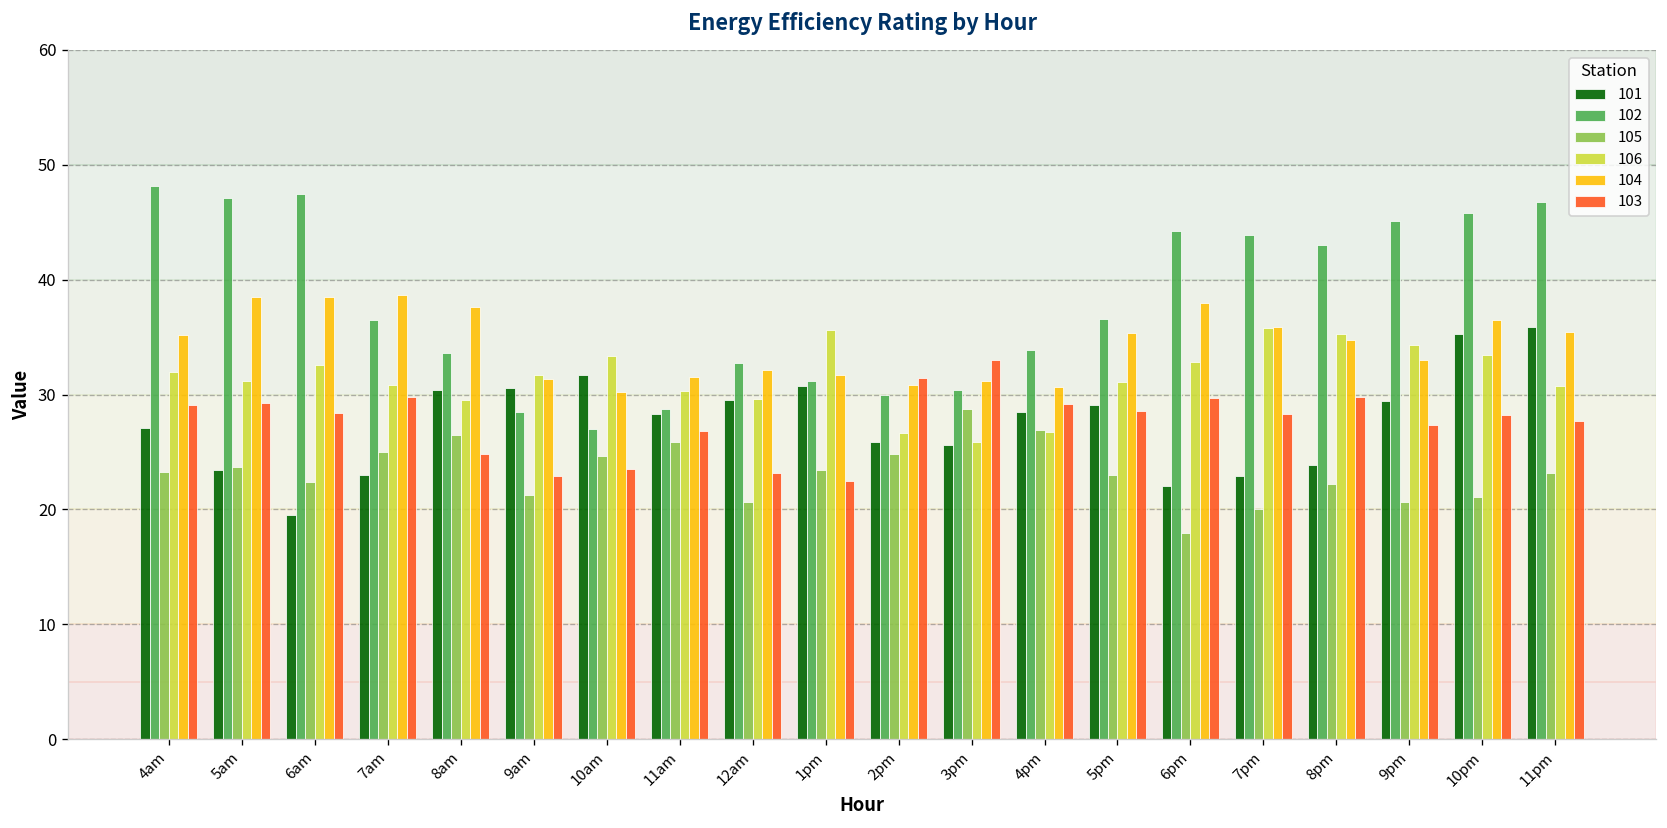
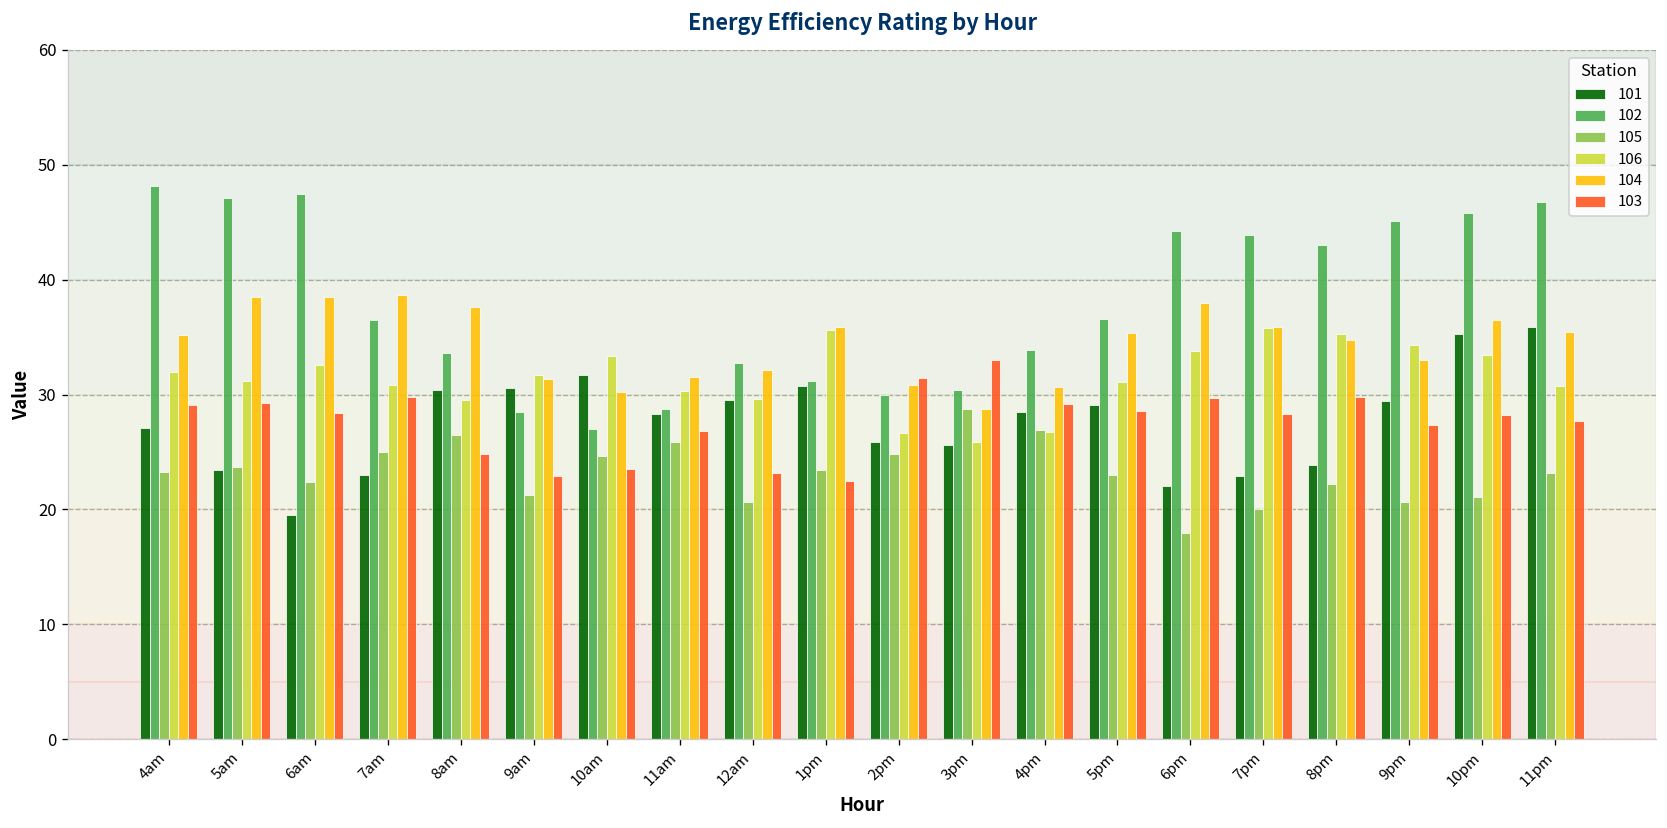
  {
    "101": {
      "4am": 27,
      "5am": 23,
      "6am": 19,
      "7am": 23,
      "8am": 30,
      "9am": 31,
      "10am": 32,
      "11am": 28,
      "12am": 30,
      "1pm": 31,
      "2pm": 26,
      "3pm": 26,
      "4pm": 28,
      "5pm": 29,
      "6pm": 22,
      "7pm": 23,
      "8pm": 24,
      "9pm": 29,
      "10pm": 35,
      "11pm": 36
    },
    "102": {
      "4am": 48,
      "5am": 47,
      "6am": 47,
      "7am": 37,
      "8am": 34,
      "9am": 29,
      "10am": 27,
      "11am": 29,
      "12am": 33,
      "1pm": 31,
      "2pm": 30,
      "3pm": 30,
      "4pm": 34,
      "5pm": 37,
      "6pm": 44,
      "7pm": 44,
      "8pm": 43,
      "9pm": 45,
      "10pm": 46,
      "11pm": 47
    },
    "105": {
      "4am": 23,
      "5am": 24,
      "6am": 22,
      "7am": 25,
      "8am": 26,
      "9am": 21,
      "10am": 25,
      "11am": 26,
      "12am": 21,
      "1pm": 23,
      "2pm": 25,
      "3pm": 29,
      "4pm": 27,
      "5pm": 23,
      "6pm": 18,
      "7pm": 20,
      "8pm": 22,
      "9pm": 21,
      "10pm": 21,
      "11pm": 23
    },
    "106": {
      "4am": 32,
      "5am": 31,
      "6am": 33,
      "7am": 31,
      "8am": 29,
      "9am": 32,
      "10am": 33,
      "11am": 30,
      "12am": 30,
      "1pm": 36,
      "2pm": 27,
      "3pm": 26,
      "4pm": 27,
      "5pm": 31,
-     "6pm": 33,
+     "6pm": 34,
      "7pm": 36,
      "8pm": 35,
      "9pm": 34,
      "10pm": 33,
      "11pm": 31
    },
    "104": {
      "4am": 35,
      "5am": 39,
      "6am": 38,
      "7am": 39,
      "8am": 38,
      "9am": 31,
      "10am": 30,
      "11am": 31,
      "12am": 32,
-     "1pm": 32,
+     "1pm": 36,
      "2pm": 31,
-     "3pm": 31,
+     "3pm": 29,
      "4pm": 31,
      "5pm": 35,
      "6pm": 38,
      "7pm": 36,
      "8pm": 35,
      "9pm": 33,
      "10pm": 36,
      "11pm": 35
    },
    "103": {
      "4am": 29,
      "5am": 29,
      "6am": 28,
      "7am": 30,
      "8am": 25,
      "9am": 23,
      "10am": 24,
      "11am": 27,
      "12am": 23,
      "1pm": 23,
      "2pm": 31,
      "3pm": 33,
      "4pm": 29,
      "5pm": 29,
      "6pm": 30,
      "7pm": 28,
      "8pm": 30,
      "9pm": 27,
      "10pm": 28,
      "11pm": 28
    }
  }
